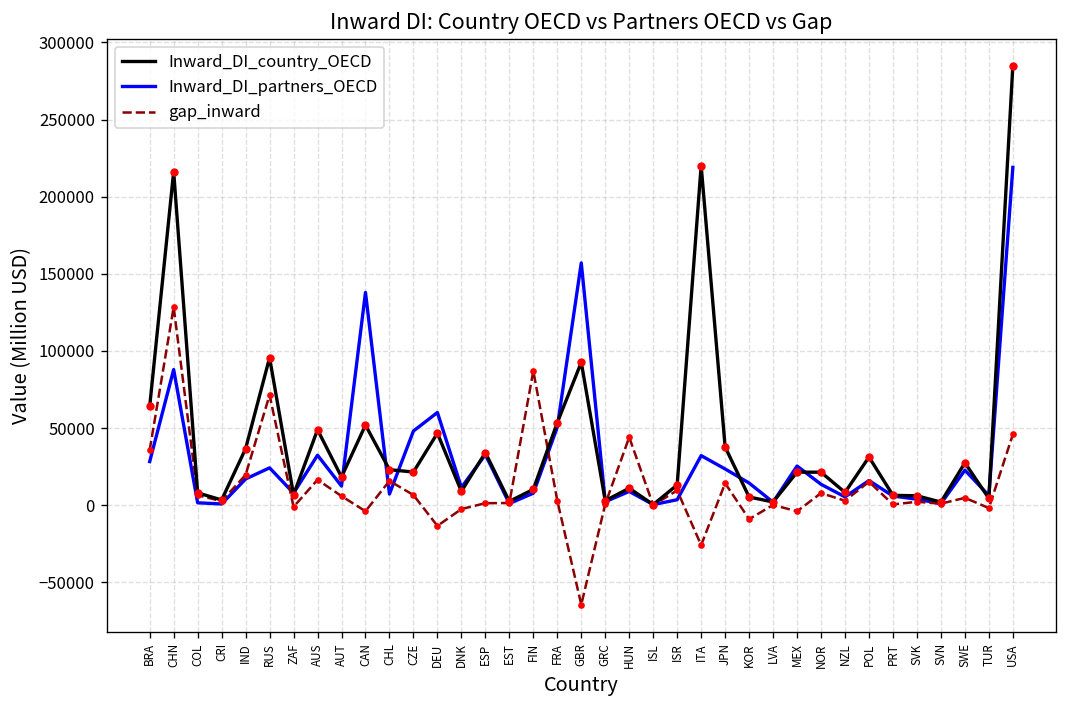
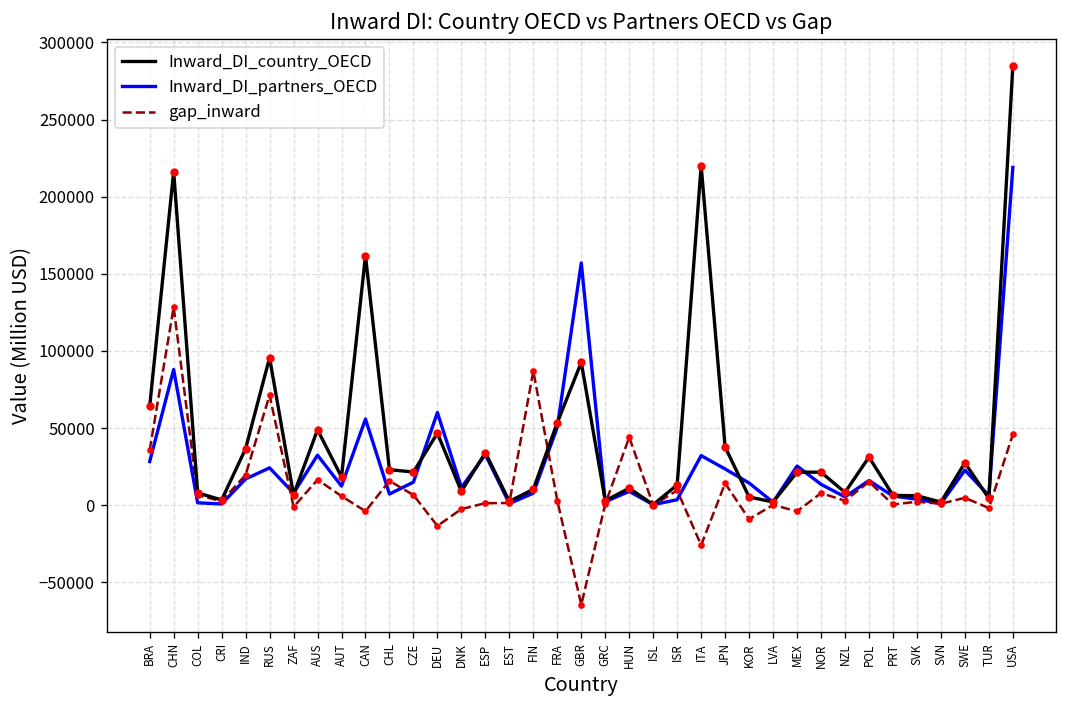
  {
    "Inward_DI_country_OECD": {
      "BRA": 64000,
      "CHN": 216000,
      "IND": 37000,
      "RUS": 96000,
      "AUS": 49000,
      "AUT": 18000,
-     "CAN": 52000,
+     "CAN": 162000,
      "CHL": 23000,
      "CZE": 22000,
      "DEU": 47000,
      "DNK": 9000,
      "FIN": 10000,
      "FRA": 54000,
      "GBR": 93000,
      "HUN": 11000,
      "ISR": 13000,
      "ITA": 220000,
      "JPN": 38000,
      "KOR": 5000,
      "MEX": 21000,
      "NOR": 21000,
      "NZL": 8000,
      "POL": 31000,
      "SVK": 6000,
      "SWE": 27000,
      "USA": 285000
    },
    "Inward_DI_partners_OECD": {
      "BRA": 28000,
      "CHN": 88000,
      "COL": 2000,
      "IND": 17000,
      "RUS": 24000,
      "AUS": 32000,
      "AUT": 12000,
-     "CAN": 138000,
+     "CAN": 56000,
      "CHL": 7000,
-     "CZE": 48000,
+     "CZE": 15000,
      "DEU": 60000,
      "DNK": 11000,
      "FIN": 8000,
      "FRA": 51000,
      "GBR": 157000,
      "HUN": 9000,
      "ISR": 4000,
      "ITA": 32000,
      "JPN": 23000,
      "KOR": 14000,
      "MEX": 25000,
      "NOR": 14000,
      "NZL": 5000,
      "SWE": 23000,
      "USA": 219000
    },
    "gap_inward": {
      "BRA": 36000,
      "CHN": 128000,
      "IND": 20000,
      "RUS": 71000,
      "ZAF": -1000,
      "AUS": 16000,
      "AUT": 6000,
      "CAN": -4000,
      "CHL": 16000,
      "CZE": 7000,
      "DEU": -13000,
      "DNK": -3000,
      "ESP": 1000,
      "FIN": 87000,
      "FRA": 3000,
      "GBR": -64000,
      "HUN": 44000,
      "ISR": 10000,
      "ITA": -26000,
      "JPN": 14000,
      "KOR": -9000,
      "MEX": -4000,
      "NOR": 8000,
      "NZL": 3000,
      "PRT": 0,
      "SWE": 5000,
      "TUR": -2000,
      "USA": 46000
    }
  }
